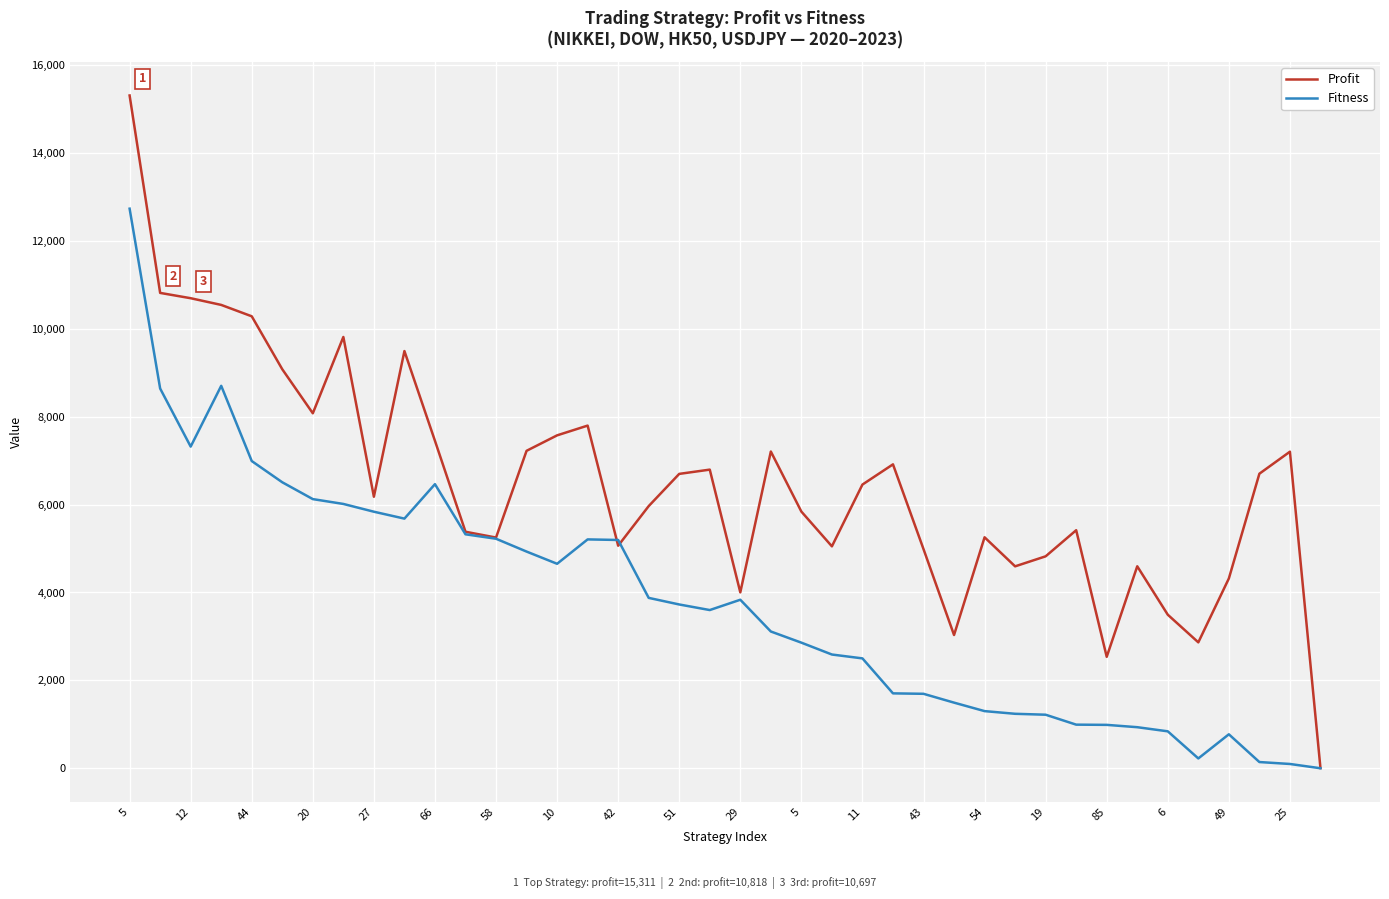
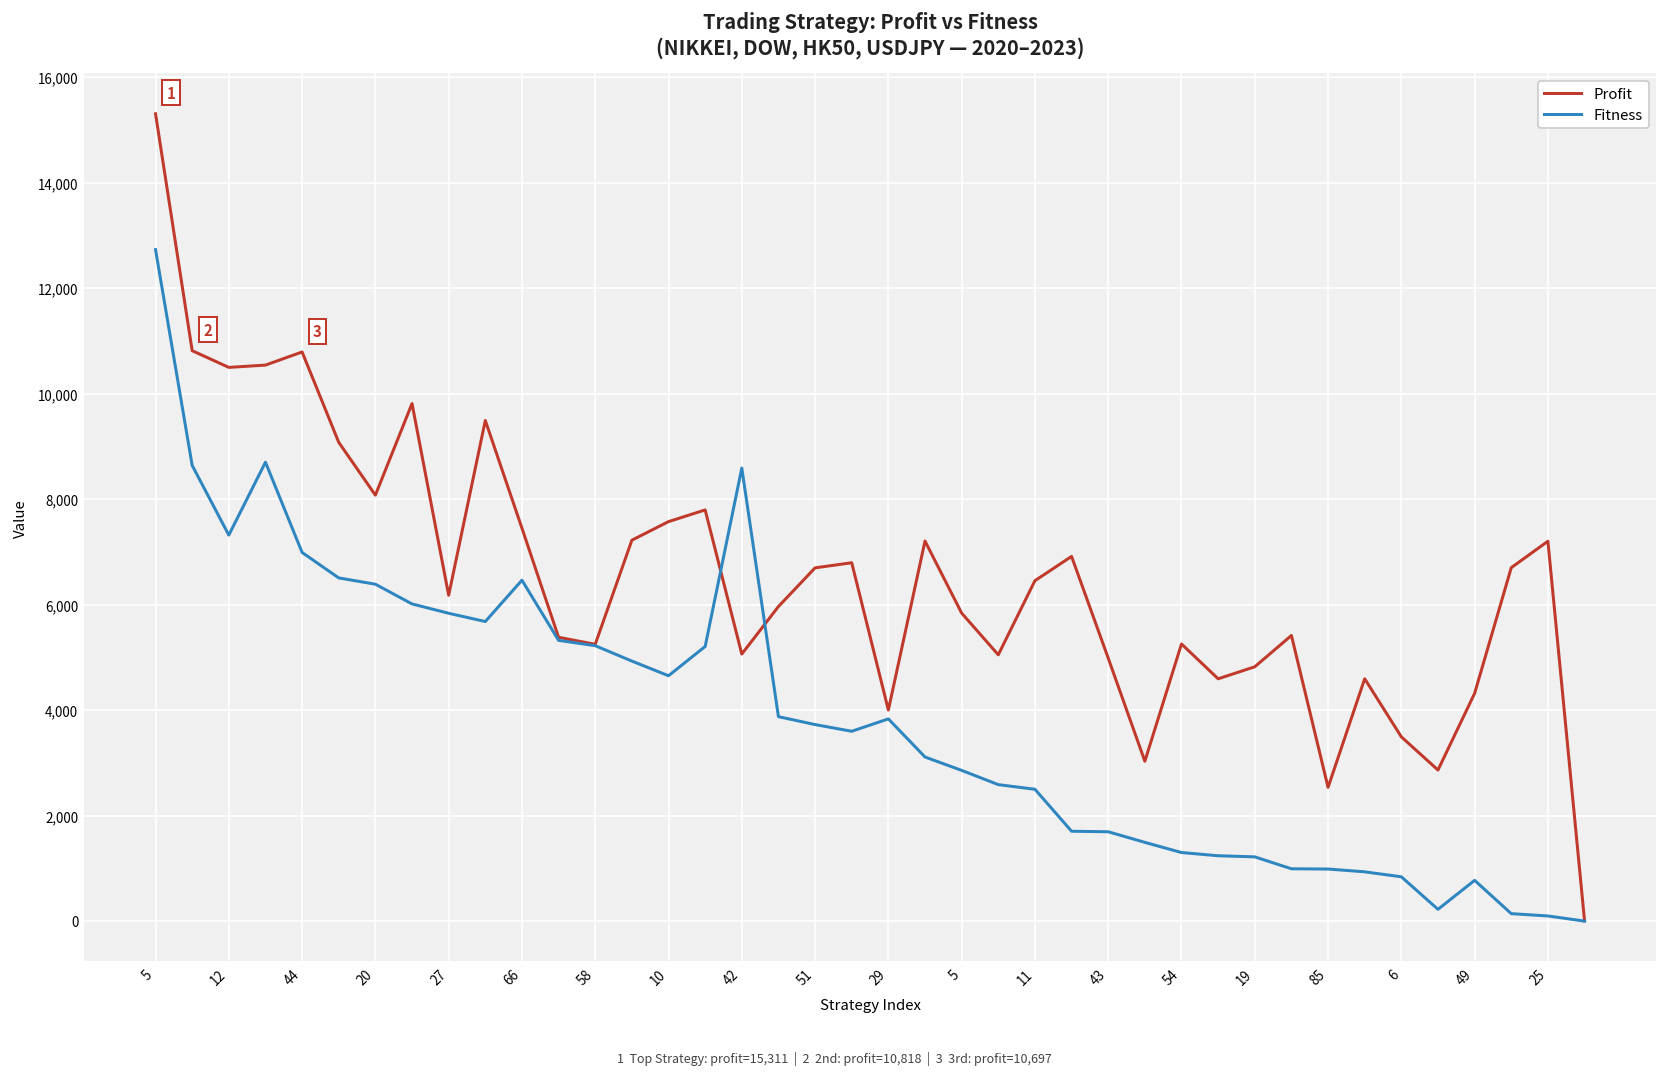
  {
    "Profit": {
-     "12": "10,700",
-     "44": "10,300",
+     "12": "10,500",
+     "44": "10,800",
      "20": "8,100",
      "66": "7,500",
      "10": "7,600",
      "42": "5,100",
      "51": "6,700",
      "43": "5,000",
      "54": "5,300",
      "85": "2,500",
      "6": "3,500",
      "49": "4,300"
    },
    "Fitness": {
      "12": "7,300",
      "44": "7,000",
-     "20": "6,100",
+     "20": "6,400",
      "66": "6,500",
      "10": "4,700",
-     "42": "5,200",
+     "42": "8,600",
      "51": "3,700",
      "43": "1,700",
      "54": "1,300",
      "85": "1,000",
      "6": "800",
      "49": "800"
    }
  }
